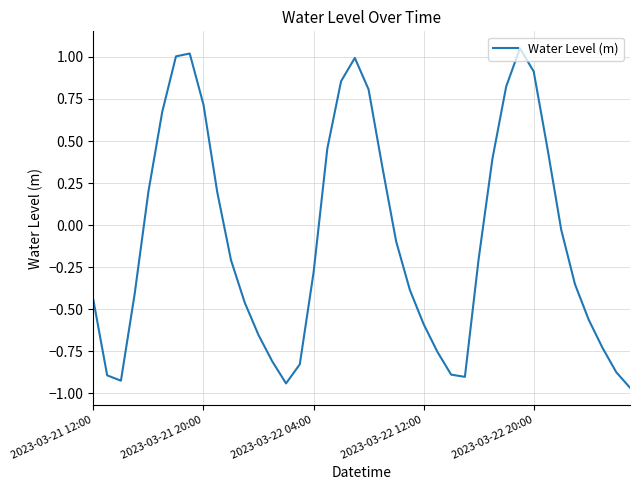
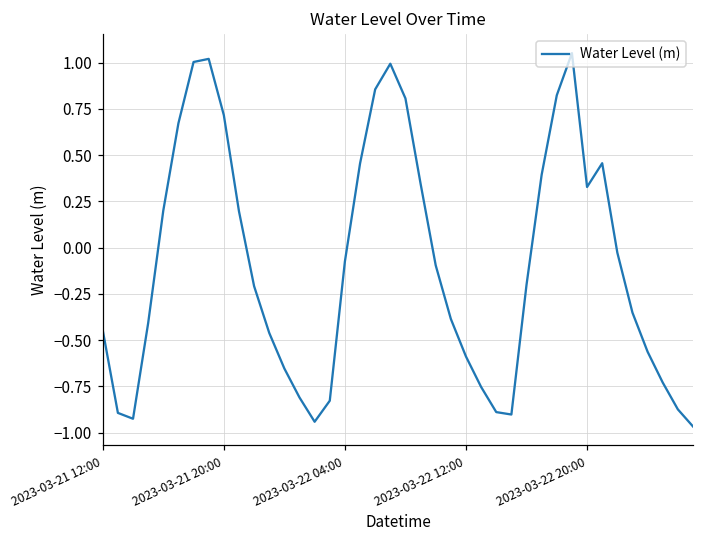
  {
    "2023-03-21 12:00": -0.45,
    "2023-03-21 20:00": 0.72,
-   "2023-03-22 04:00": -0.28,
+   "2023-03-22 04:00": -0.07,
    "2023-03-22 12:00": -0.59,
-   "2023-03-22 20:00": 0.91
+   "2023-03-22 20:00": 0.33
  }
